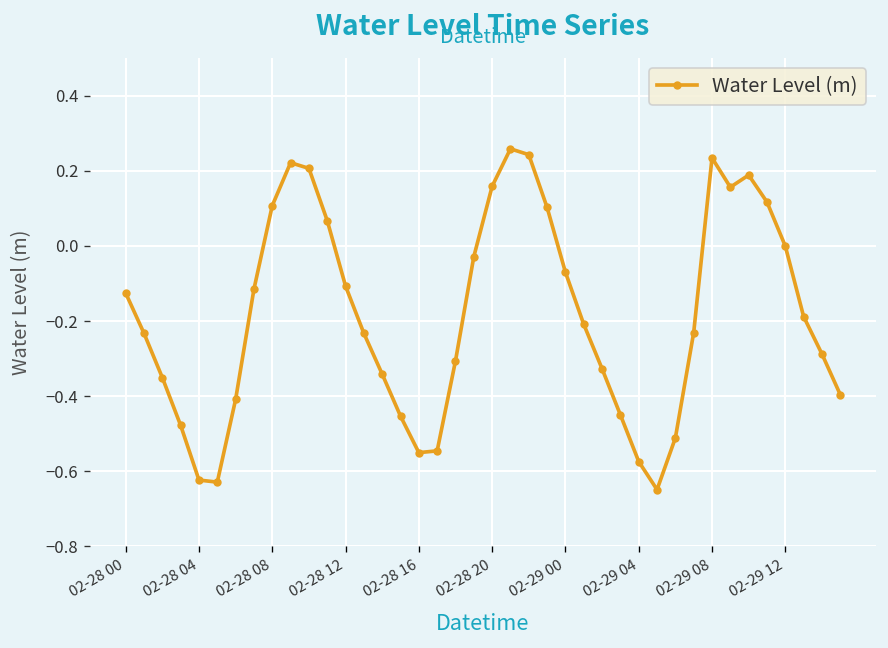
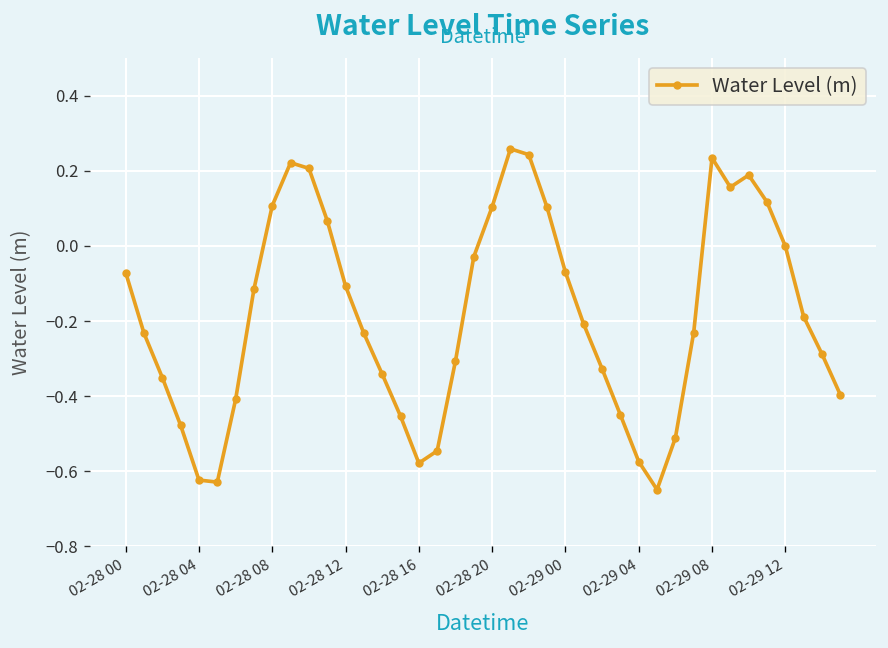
  {
-   "02-28 00": -0.13,
+   "02-28 00": -0.07,
    "02-28 04": -0.62,
    "02-28 08": 0.11,
    "02-28 12": -0.11,
-   "02-28 16": -0.55,
-   "02-28 20": 0.16,
+   "02-28 16": -0.58,
+   "02-28 20": 0.10,
    "02-29 00": -0.07,
    "02-29 04": -0.57,
    "02-29 08": 0.23,
    "02-29 12": 0.00
  }
